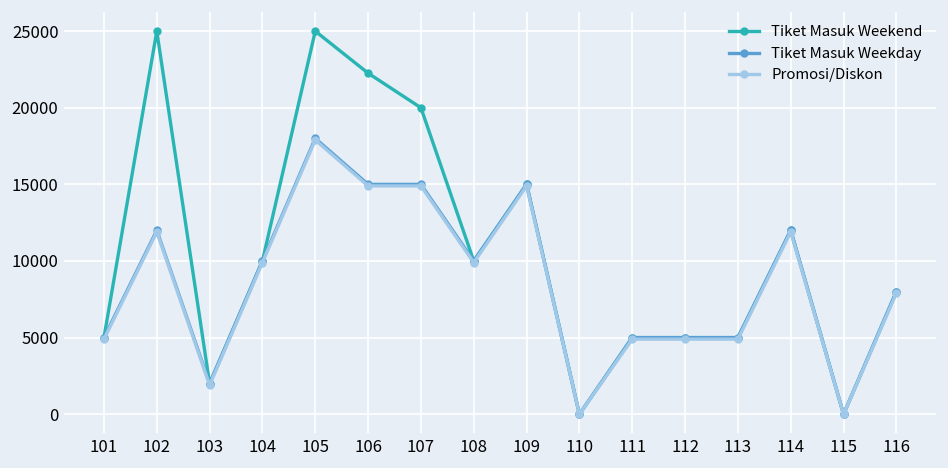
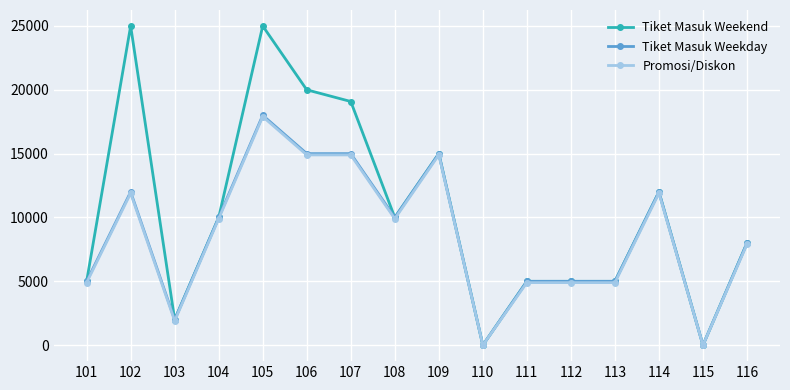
  {
    "Tiket Masuk Weekend": {
      "102": 25000,
      "105": 25000,
-     "106": 22300,
-     "107": 20000
+     "106": 20000,
+     "107": 19100
    }
  }
